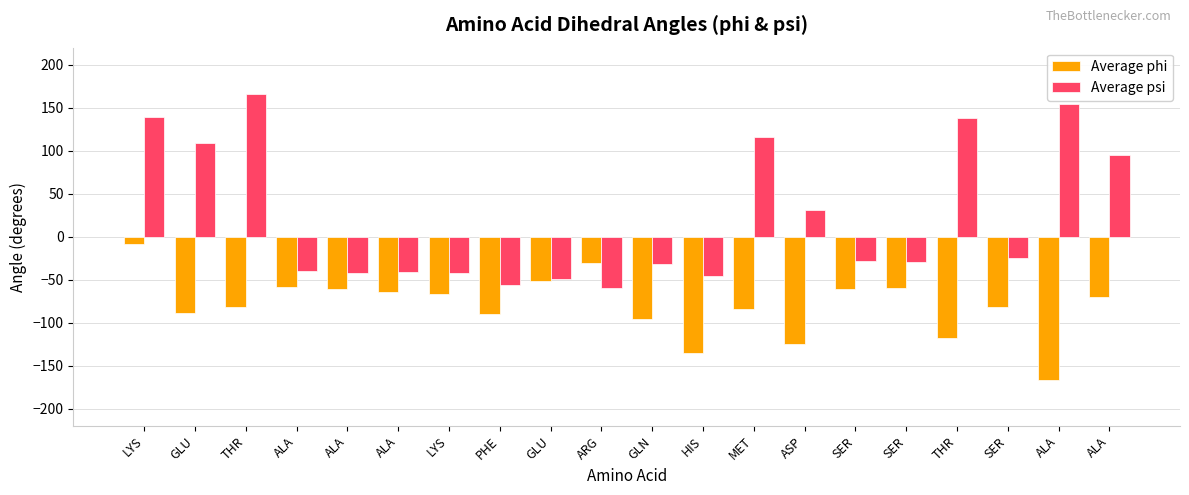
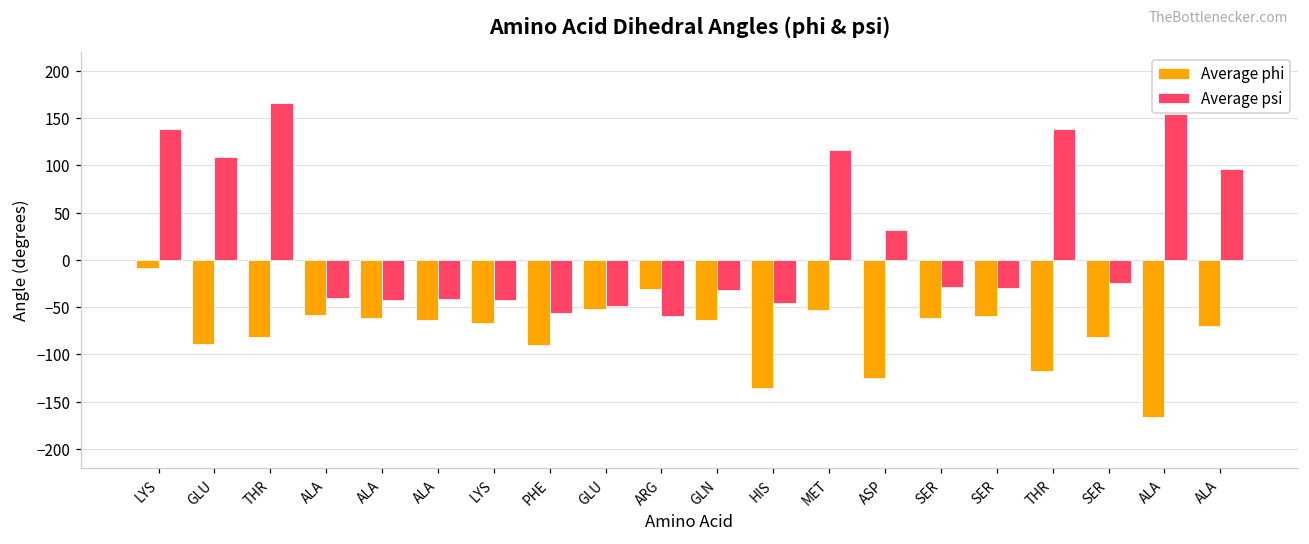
  {
    "Average phi": {
      "PHE": -90,
      "ARG": -30,
-     "GLN": -100,
+     "GLN": -60,
      "HIS": -140,
-     "MET": -80,
+     "MET": -50,
      "ASP": -120
    },
    "Average psi": {
      "PHE": -60,
      "ARG": -60,
      "GLN": -30,
      "HIS": -50,
      "MET": 120,
      "ASP": 30
    }
  }
